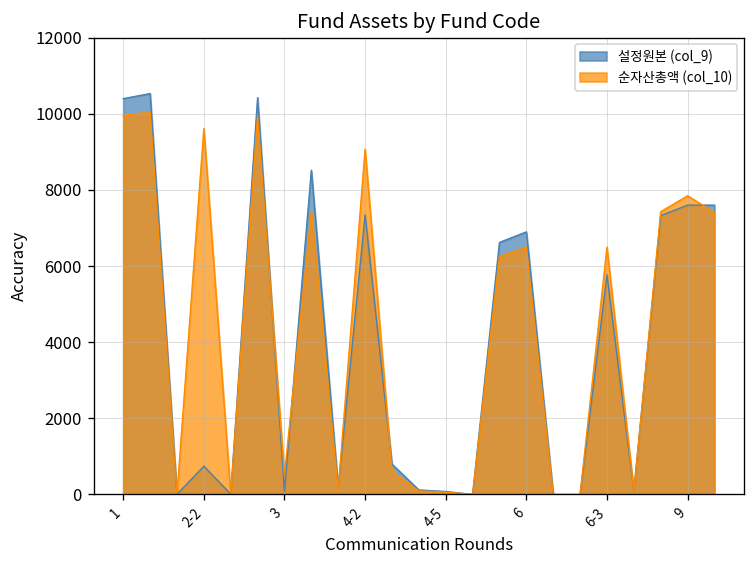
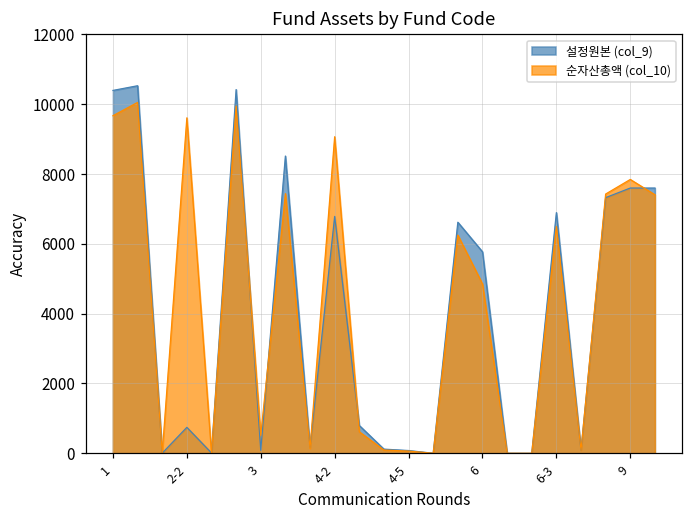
  {
    "설정원본 (col_9)": {
      "1": 10400,
      "2-2": 700,
      "3": 100,
-     "4-2": 7300,
-     "6": 6900,
-     "6-3": 5800,
+     "4-2": 6800,
+     "6": 5800,
+     "6-3": 6900,
      "9": 7600
    },
    "순자산총액 (col_10)": {
-     "1": 10000,
+     "1": 9700,
      "2-2": 9600,
      "3": 500,
      "4-2": 9100,
-     "6": 6500,
+     "6": 4900,
      "6-3": 6500,
      "9": 7800
    }
  }
